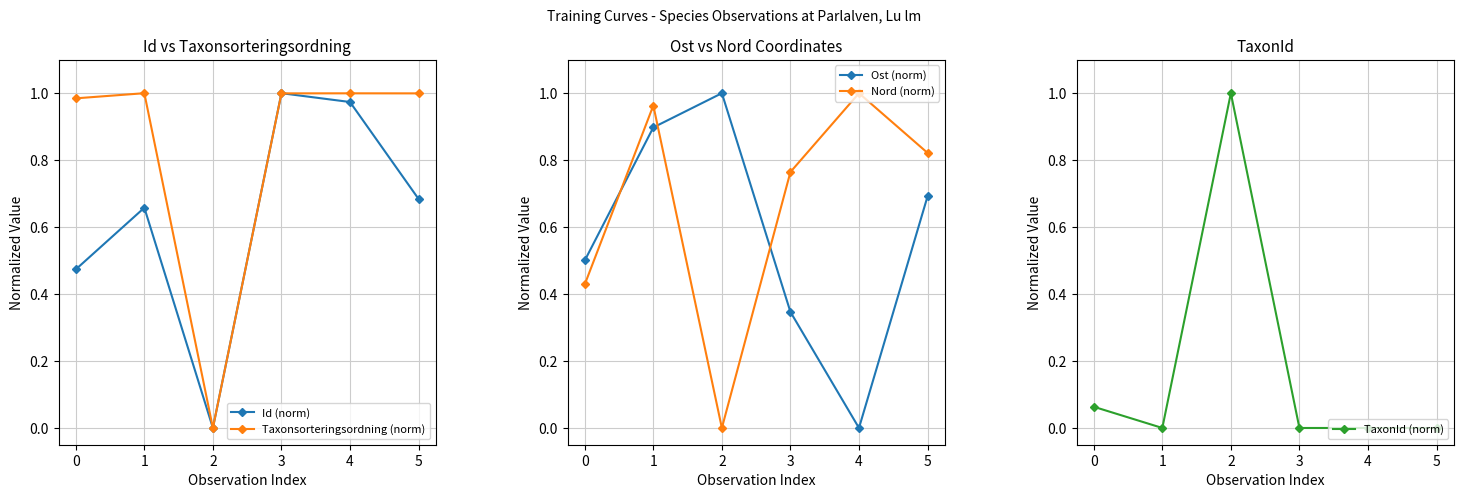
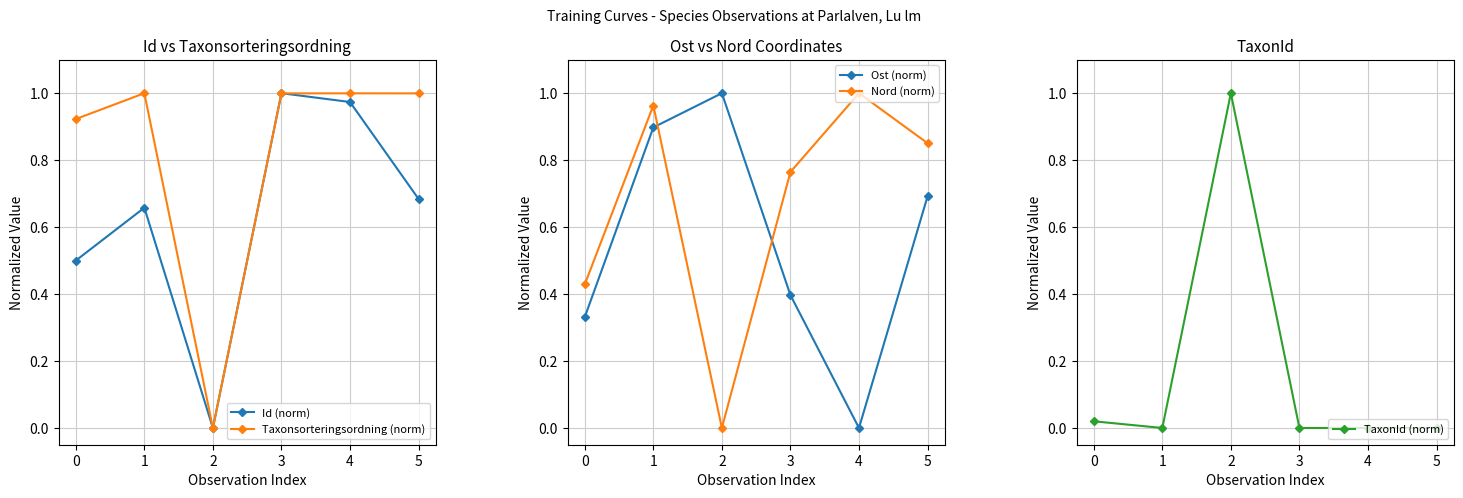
  {
    "Id vs Taxonsorteringsordning": {
      "Id (norm)": {
-       "0": 0.47,
+       "0": 0.50,
        "1": 0.66,
        "4": 0.97,
        "5": 0.68
      },
      "Taxonsorteringsordning (norm)": {
-       "0": 0.98,
+       "0": 0.92,
        "1": 1.00,
        "4": 1.00,
        "5": 1.00
      }
    },
    "Ost vs Nord Coordinates": {
      "Ost (norm)": {
-       "0": 0.50,
+       "0": 0.33,
        "1": 0.90,
        "2": 1.00,
-       "3": 0.35,
+       "3": 0.40,
        "4": 0.00,
        "5": 0.69
      },
      "Nord (norm)": {
        "0": 0.43,
        "1": 0.96,
        "2": 0.00,
        "3": 0.76,
-       "5": 0.82
+       "5": 0.85
      }
    },
    "TaxonId": {
-     "0": 0.06,
+     "0": 0.02,
      "1": 0.00,
      "2": 1.00,
      "3": 0.00
    }
  }
